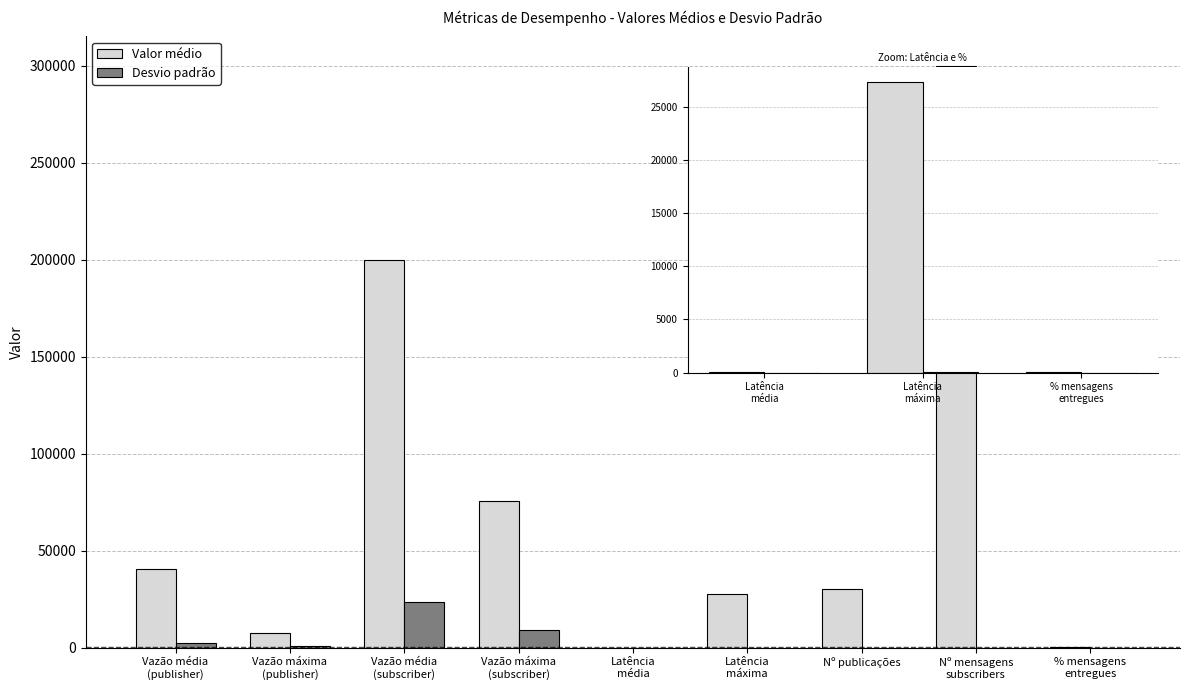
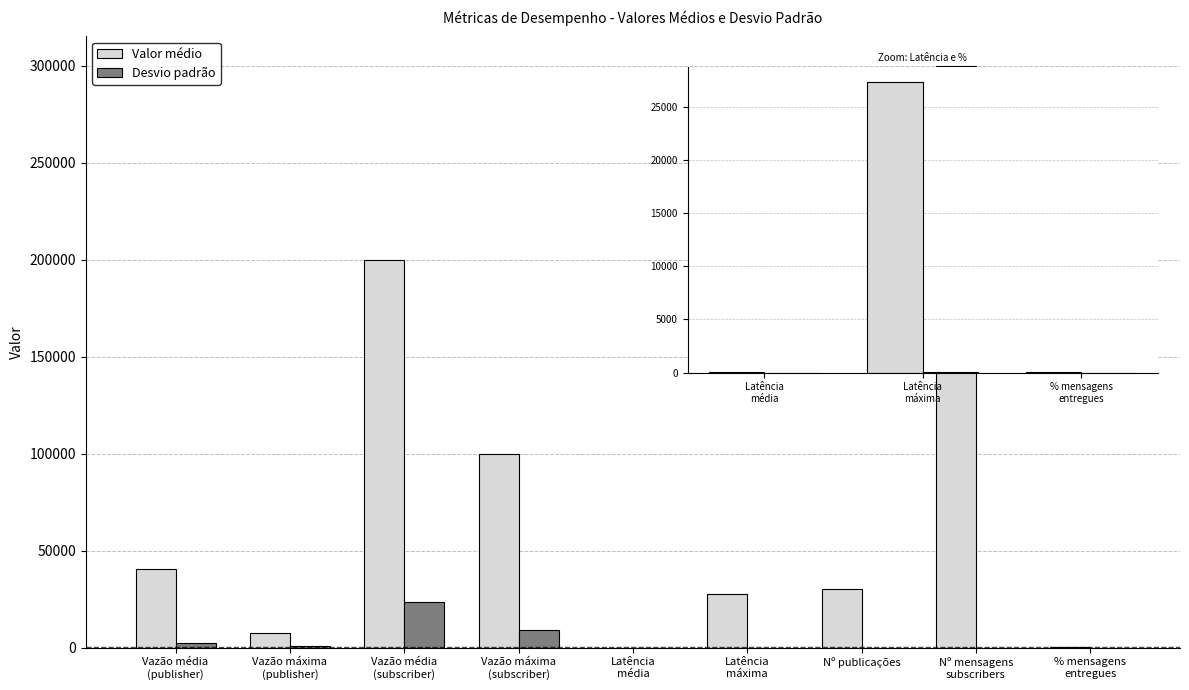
  {
    "Valor médio": {
      "Vazão média (publisher)": 41000,
      "Vazão máxima (publisher)": 8000,
      "Vazão média (subscriber)": 200000,
-     "Vazão máxima (subscriber)": 75000,
+     "Vazão máxima (subscriber)": 100000,
      "Latência máxima": 27000,
      "Nº publicações": 30000,
      "Nº mensagens subscribers": 300000
    },
    "Desvio padrão": {
      "Vazão média (publisher)": 2000,
      "Vazão média (subscriber)": 23000,
      "Vazão máxima (subscriber)": 9000,
      "Nº publicações": 0,
      "Nº mensagens subscribers": 0,
      "% mensagens entregues": 0
    }
  }
